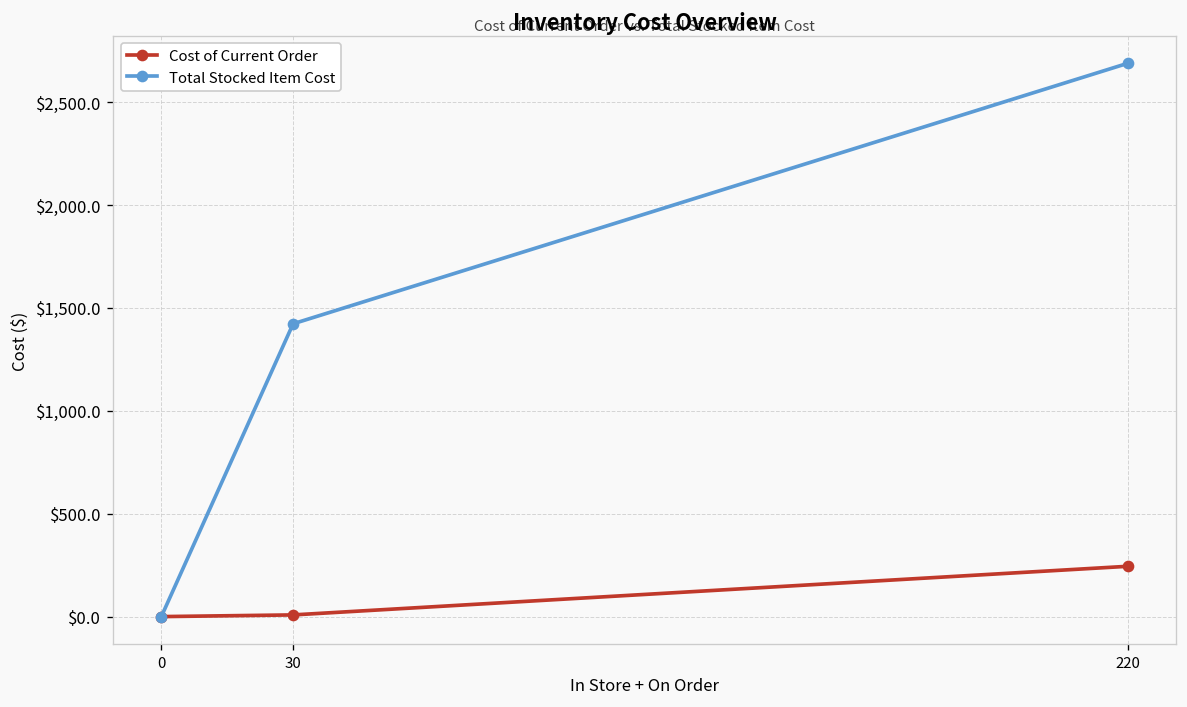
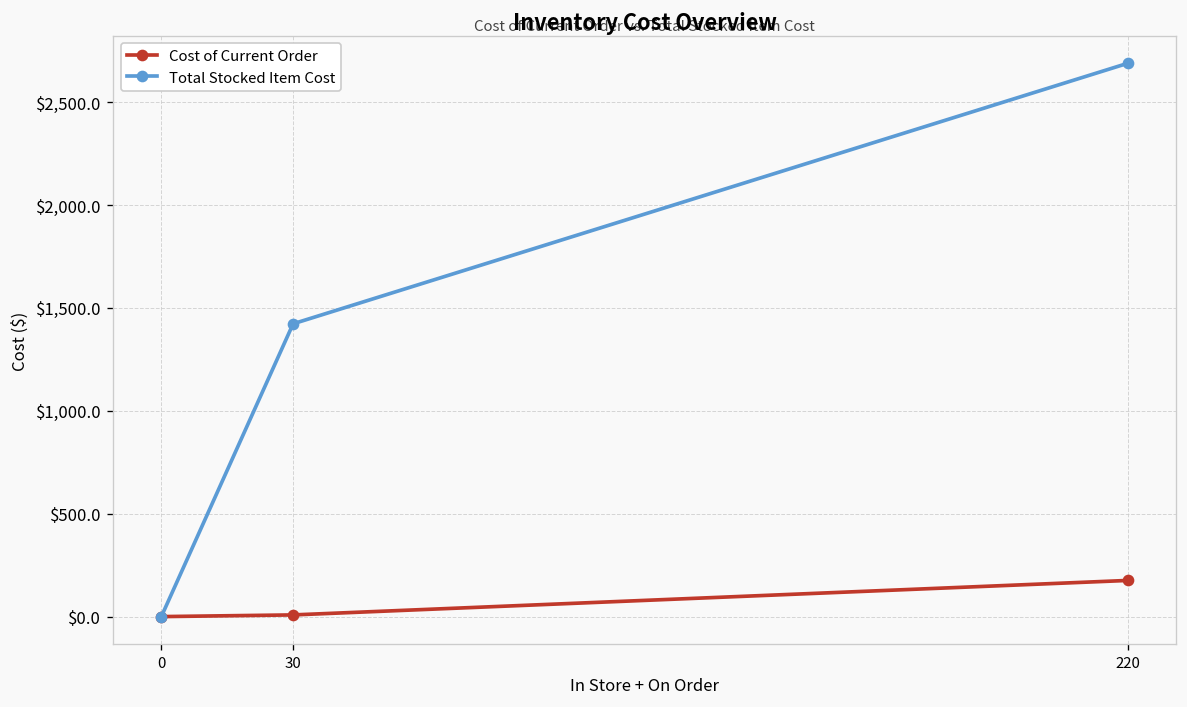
  {
    "Cost of Current Order": {
      "30": "$10",
-     "220": "$240"
+     "220": "$180"
    },
    "Total Stocked Item Cost": {
      "30": "$1,420",
      "220": "$2,690"
    }
  }
